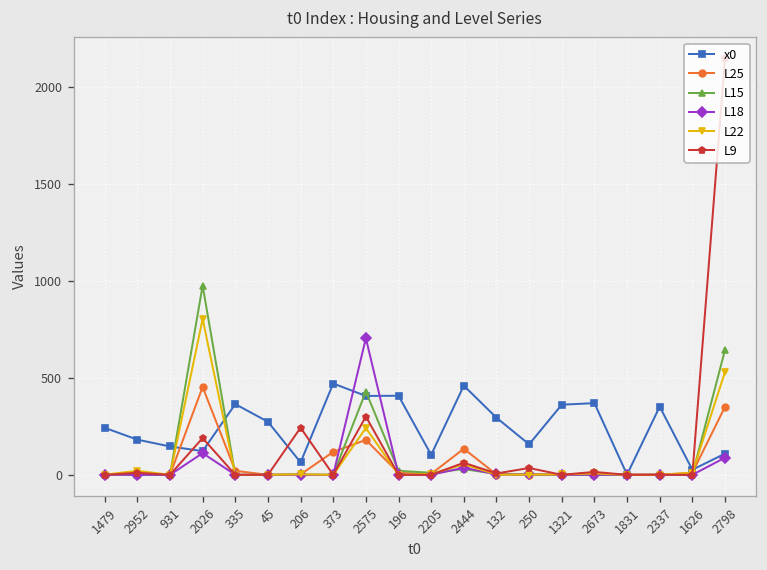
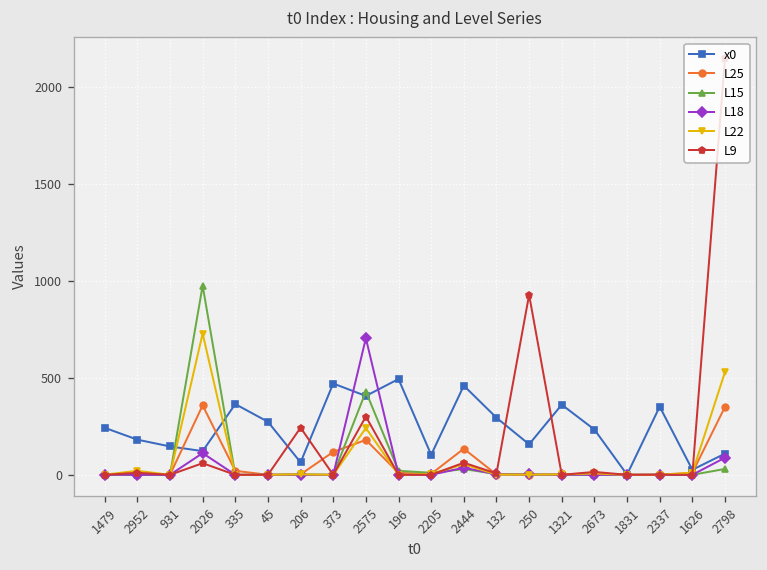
  {
    "x0": {
      "1479": 240,
      "2952": 180,
      "931": 150,
      "335": 370,
      "45": 270,
      "206": 70,
      "373": 470,
      "2575": 410,
-     "196": 410,
+     "196": 490,
      "2205": 100,
      "2444": 460,
      "132": 300,
      "250": 160,
      "1321": 360,
-     "2673": 370,
+     "2673": 230,
      "2337": 350,
      "2798": 110
    },
    "L25": {
-     "2026": 450,
+     "2026": 360,
      "335": 20,
      "373": 120,
      "2575": 180,
      "2444": 140,
      "2798": 350
    },
    "L15": {
      "2026": 970,
      "2575": 430,
-     "2798": 640
+     "2798": 30
    },
    "L18": {
      "2575": 700,
      "2798": 90
    },
    "L22": {
-     "2026": 800,
+     "2026": 730,
      "2575": 240,
      "2798": 530
    },
    "L9": {
-     "2026": 190,
+     "2026": 60,
      "206": 240,
      "2575": 300,
-     "250": 40
+     "250": 930
    }
  }
